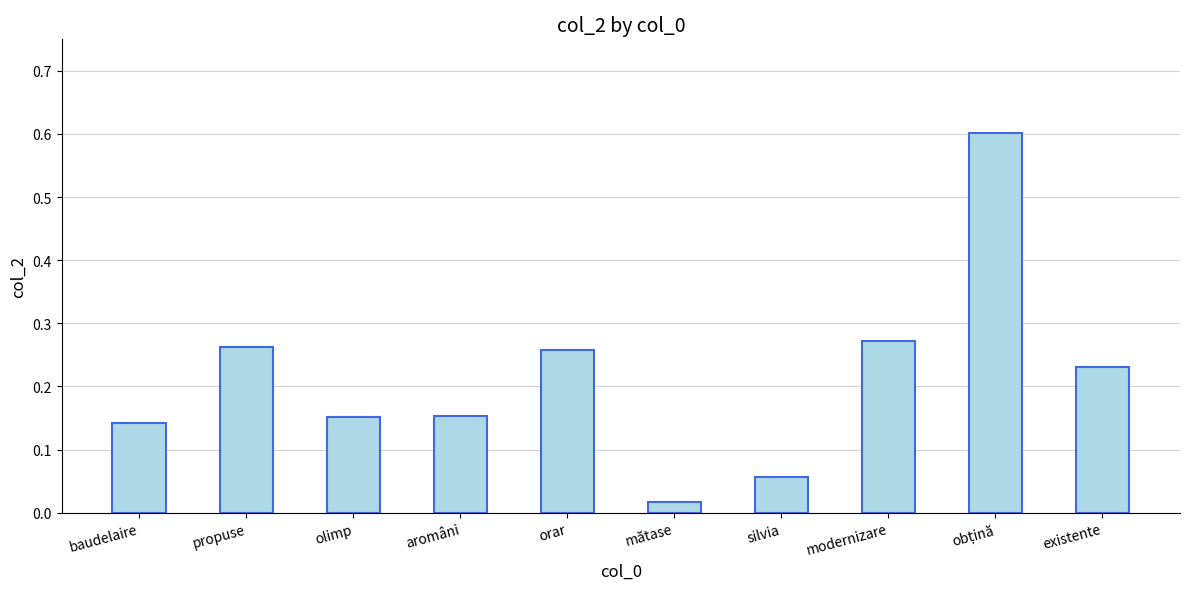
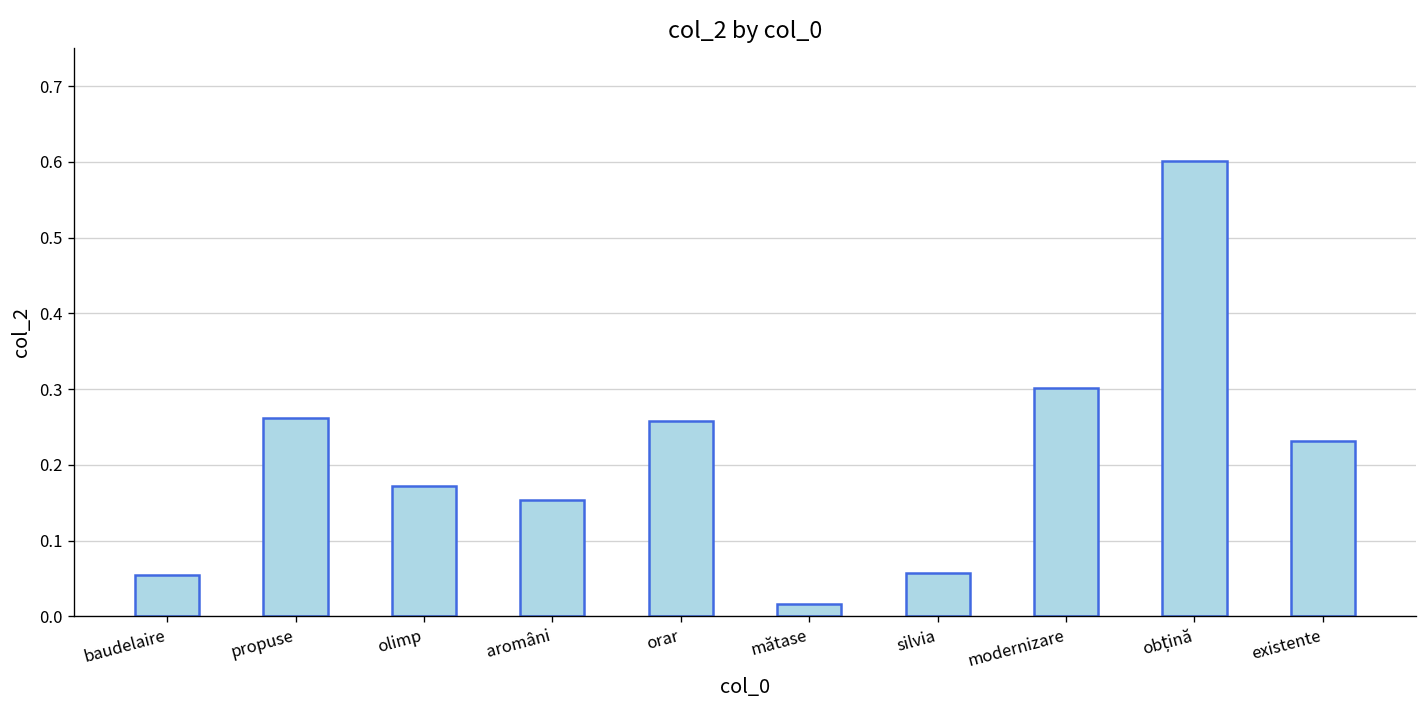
  {
-   "baudelaire": 0.14,
+   "baudelaire": 0.05,
    "propuse": 0.26,
-   "olimp": 0.15,
+   "olimp": 0.17,
    "aromâni": 0.15,
    "orar": 0.26,
    "mătase": 0.02,
    "silvia": 0.06,
-   "modernizare": 0.27,
+   "modernizare": 0.30,
    "obțină": 0.60,
    "existente": 0.23
  }
